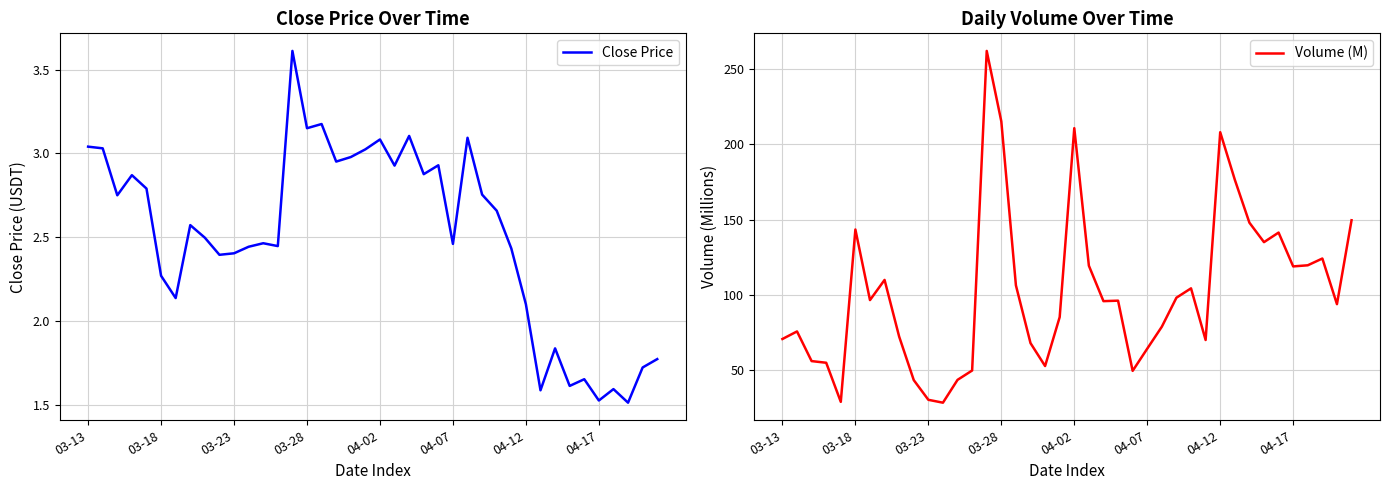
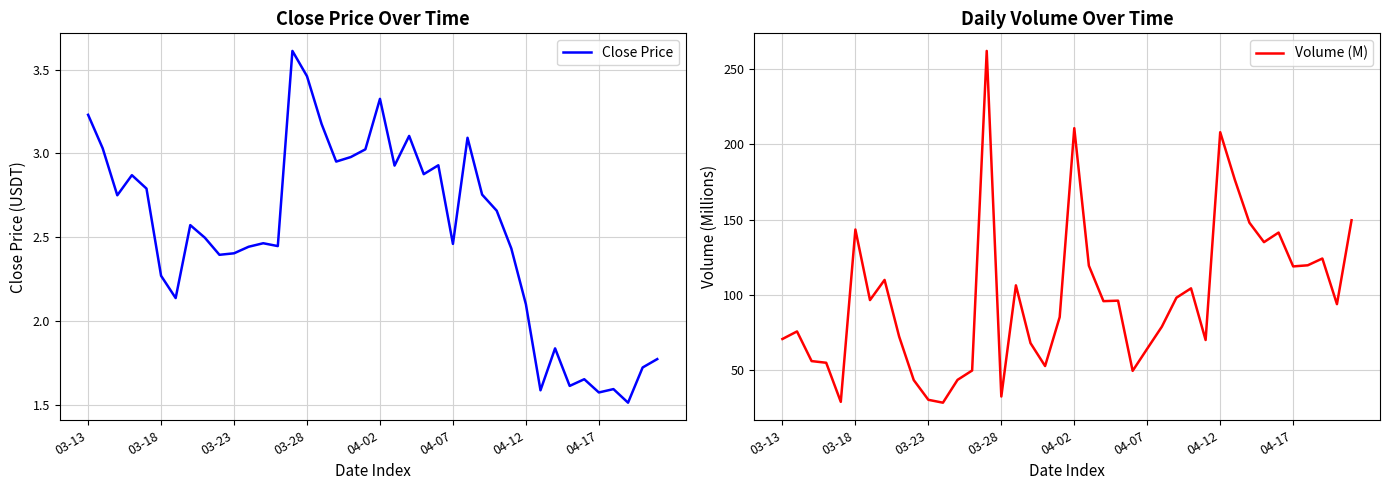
  {
    "Close Price Over Time": {
-     "03-13": 3.04,
+     "03-13": 3.23,
      "03-18": 2.27,
      "03-23": 2.40,
-     "03-28": 3.15,
-     "04-02": 3.08,
+     "03-28": 3.46,
+     "04-02": 3.33,
      "04-07": 2.46,
      "04-12": 2.10,
-     "04-17": 1.53
+     "04-17": 1.57
    },
    "Daily Volume Over Time": {
      "03-13": 71,
      "03-18": 144,
      "03-23": 30,
-     "03-28": 215,
+     "03-28": 33,
      "04-02": 211,
      "04-07": 64,
      "04-12": 208,
      "04-17": 119
    }
  }
